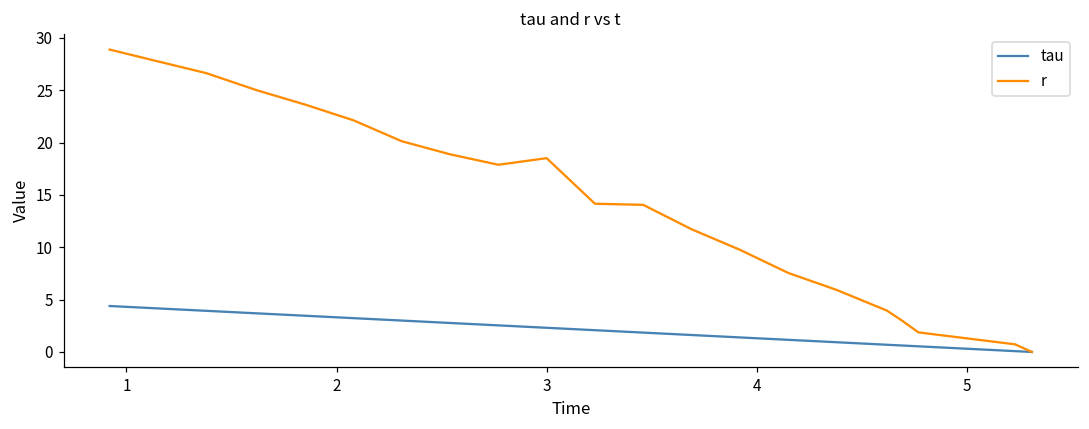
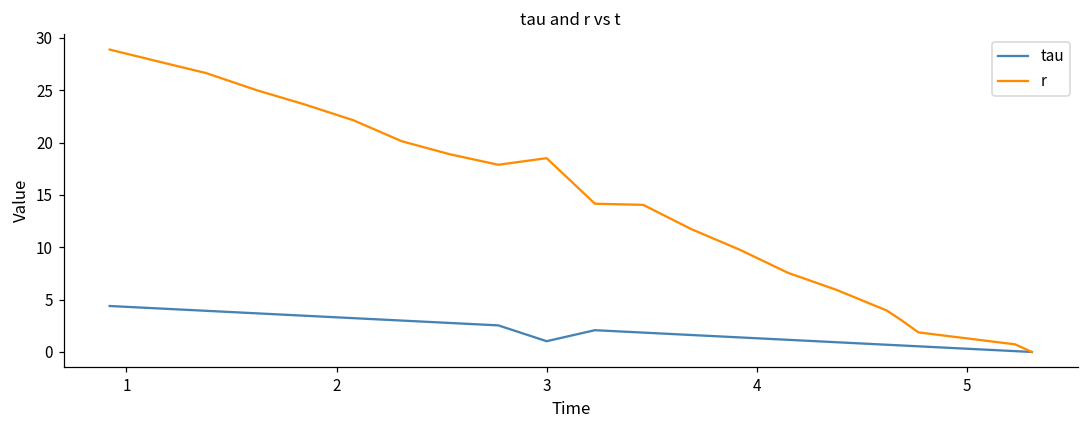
  {
    "tau": {
-     "3": 2
+     "3": 1
    },
    "r": {
      "3": 19
    }
  }
